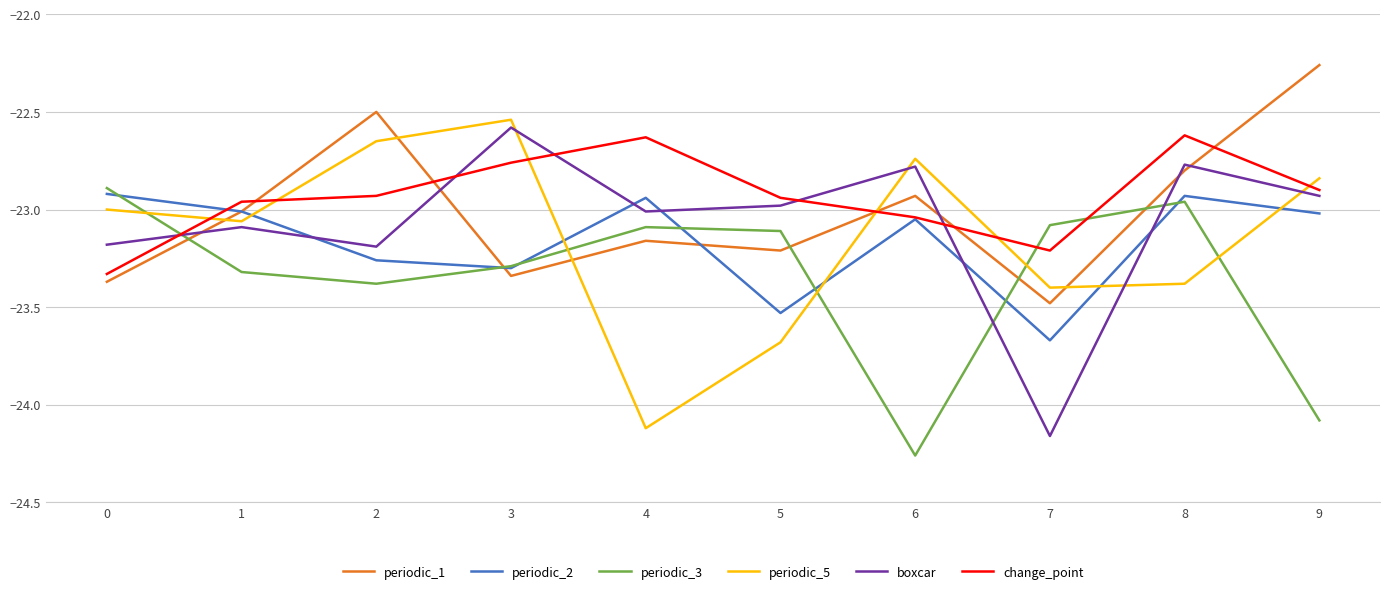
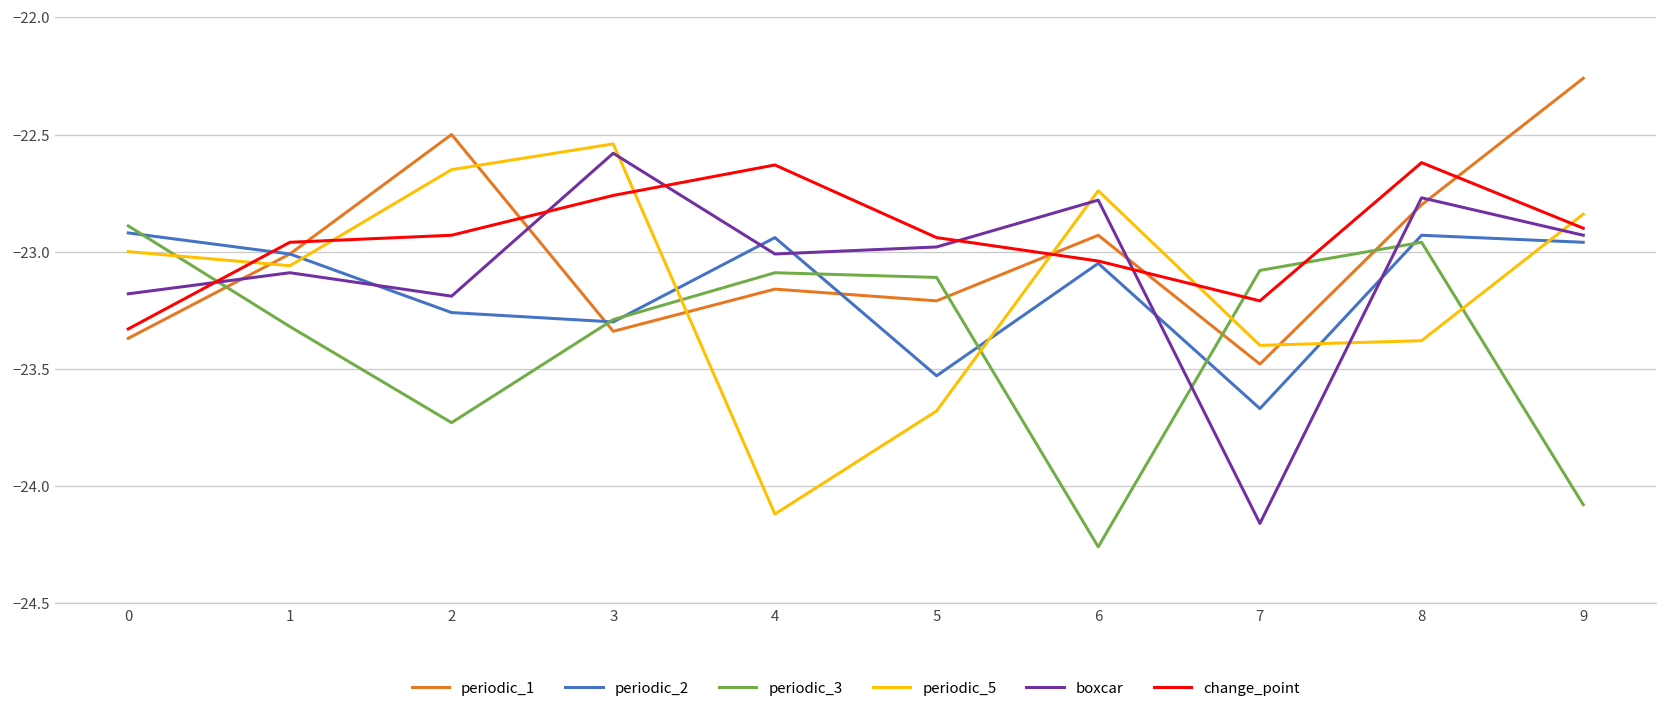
  {
    "periodic_1": {
      "0": -23.37,
      "2": -22.50,
      "3": -23.34,
      "4": -23.16,
      "5": -23.21,
      "6": -22.93,
      "7": -23.48,
      "8": -22.80,
      "9": -22.26
    },
    "periodic_2": {
      "0": -22.92,
      "2": -23.26,
      "4": -22.94,
      "5": -23.53,
      "7": -23.67,
      "8": -22.93,
-     "9": -23.02
+     "9": -22.96
    },
    "periodic_3": {
      "0": -22.89,
      "1": -23.32,
-     "2": -23.38,
+     "2": -23.73,
      "4": -23.09,
      "5": -23.11,
      "6": -24.26,
      "7": -23.08,
      "8": -22.96,
      "9": -24.08
    },
    "periodic_5": {
      "0": -23.00,
      "1": -23.06,
      "2": -22.65,
      "3": -22.54,
      "4": -24.12,
      "5": -23.68,
      "6": -22.74,
      "7": -23.40,
      "8": -23.38,
      "9": -22.84
    },
    "boxcar": {
      "0": -23.18,
      "1": -23.09,
      "2": -23.19,
      "3": -22.58,
      "4": -23.01,
      "5": -22.98,
      "6": -22.78,
      "7": -24.16,
      "8": -22.77,
      "9": -22.93
    },
    "change_point": {
      "0": -23.33,
      "1": -22.96,
      "2": -22.93,
      "3": -22.76,
      "4": -22.63,
      "5": -22.94,
      "7": -23.21,
      "8": -22.62,
      "9": -22.90
    }
  }
